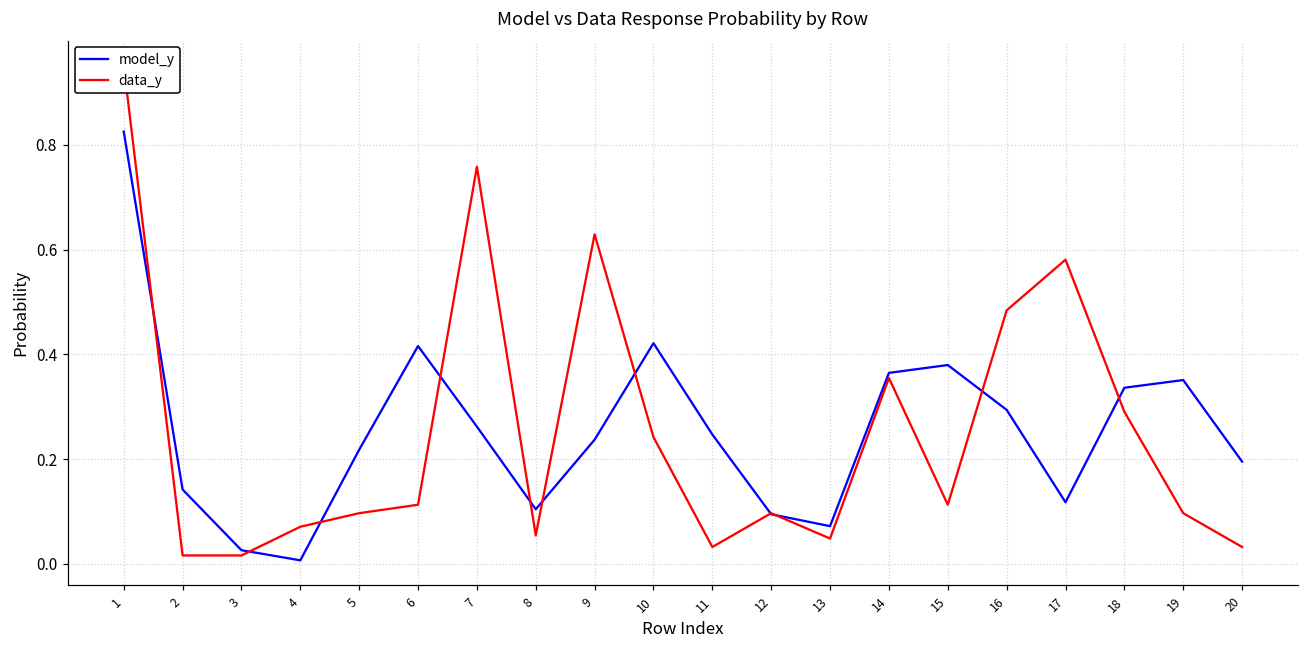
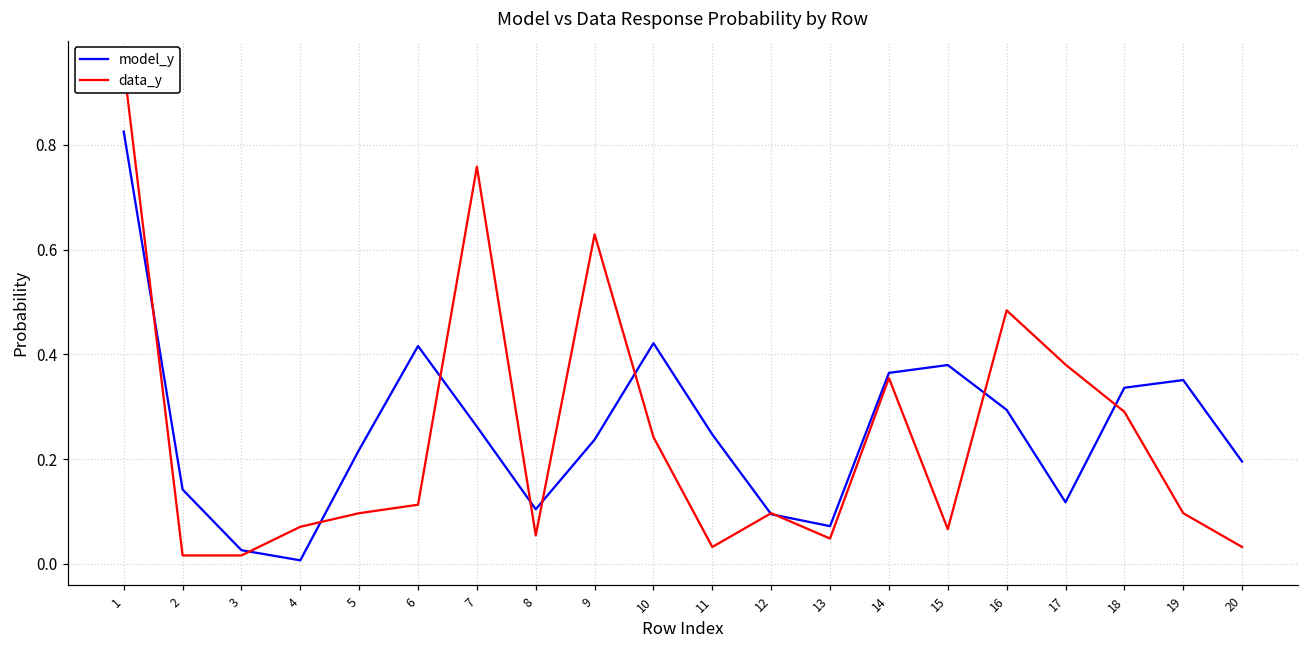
  {
    "model_y": {
      "1": 0.83,
      "2": 0.14,
      "3": 0.03,
      "4": 0.01,
      "5": 0.22,
      "6": 0.42,
      "7": 0.26,
      "8": 0.10,
      "9": 0.24,
      "10": 0.42,
      "11": 0.25,
      "13": 0.07,
      "14": 0.36,
      "15": 0.38,
      "16": 0.29,
      "17": 0.12,
      "18": 0.34,
      "19": 0.35,
      "20": 0.20
    },
    "data_y": {
      "2": 0.02,
      "3": 0.02,
      "4": 0.07,
      "5": 0.10,
      "6": 0.11,
      "7": 0.76,
      "8": 0.05,
      "9": 0.63,
      "10": 0.24,
      "11": 0.03,
      "13": 0.05,
      "14": 0.35,
-     "15": 0.11,
+     "15": 0.07,
      "16": 0.48,
-     "17": 0.58,
+     "17": 0.38,
      "18": 0.29,
      "19": 0.10,
      "20": 0.03
    }
  }
